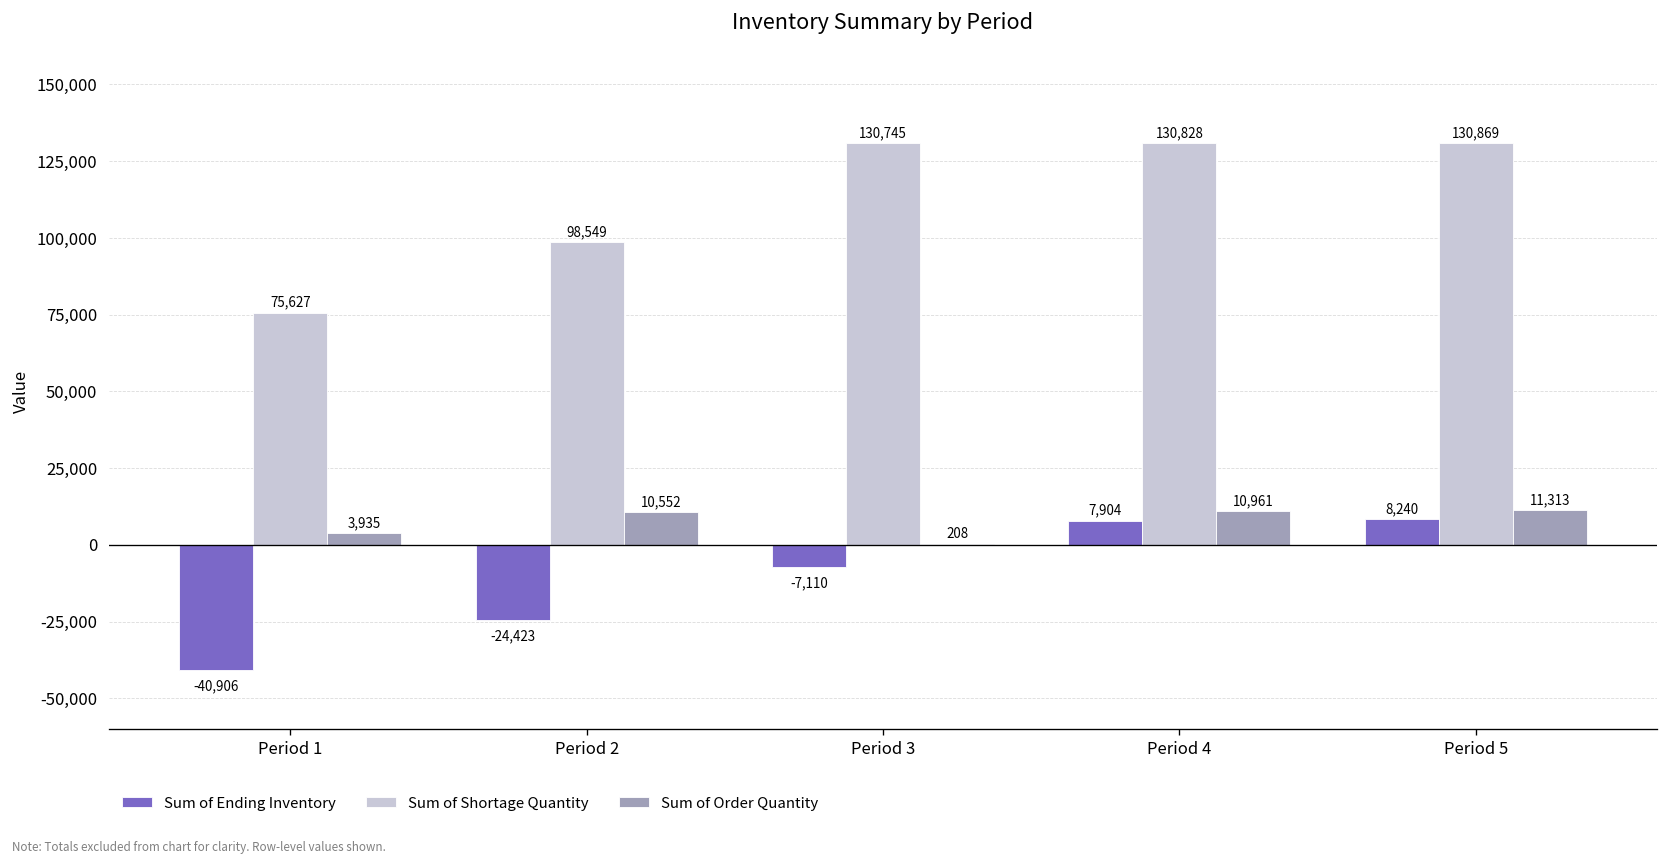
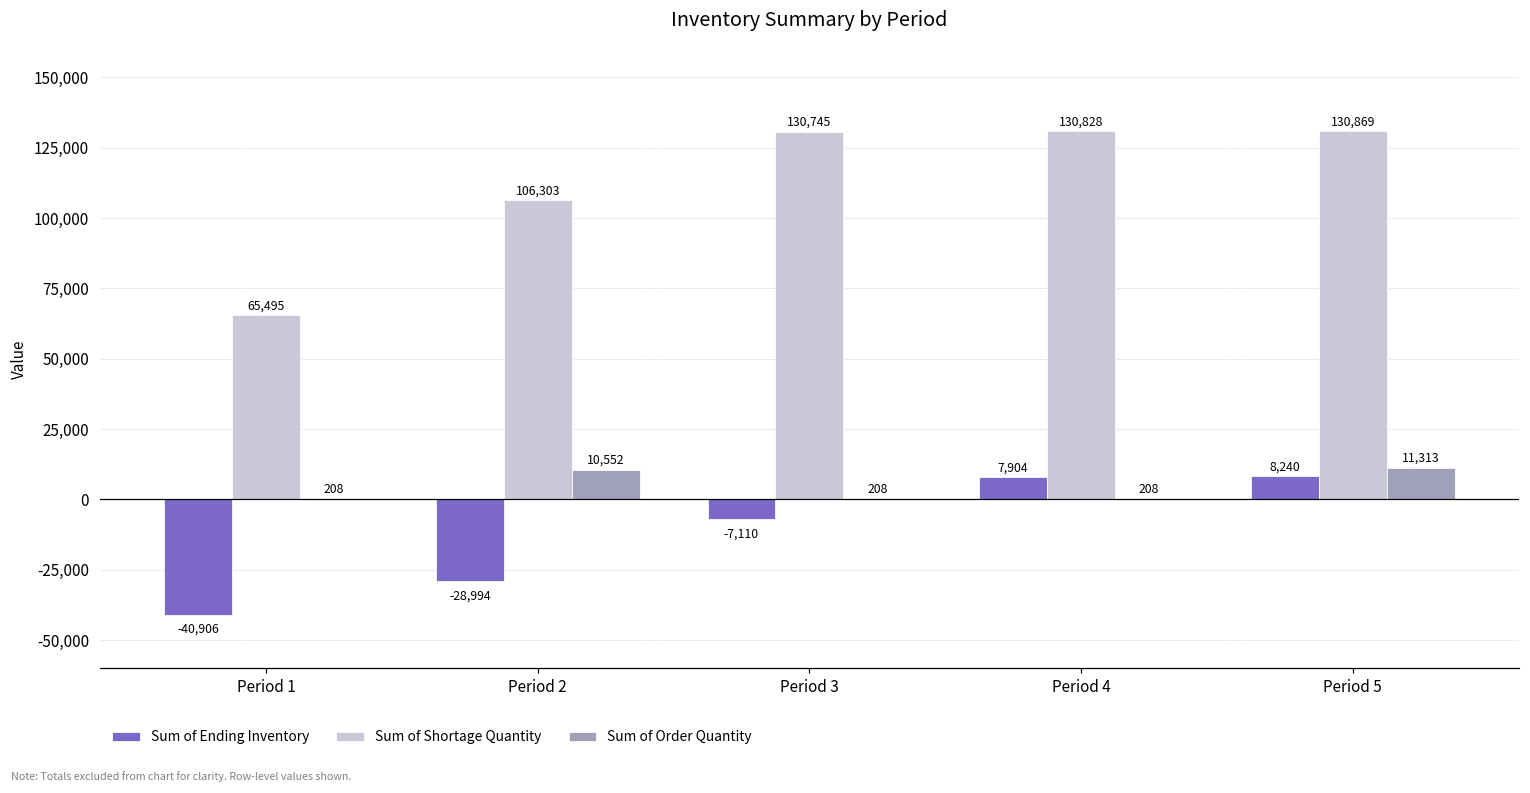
  {
    "Sum of Ending Inventory": {
      "Period 1": "-40,906",
-     "Period 2": "-24,423",
+     "Period 2": "-28,994",
      "Period 3": "-7,110",
      "Period 4": "7,904",
      "Period 5": "8,240"
    },
    "Sum of Shortage Quantity": {
-     "Period 1": "75,627",
-     "Period 2": "98,549",
+     "Period 1": "65,495",
+     "Period 2": "106,303",
      "Period 3": "130,745",
      "Period 4": "130,828",
      "Period 5": "130,869"
    },
    "Sum of Order Quantity": {
-     "Period 1": "3,935",
+     "Period 1": "208",
      "Period 2": "10,552",
      "Period 3": "208",
-     "Period 4": "10,961",
+     "Period 4": "208",
      "Period 5": "11,313"
    }
  }
